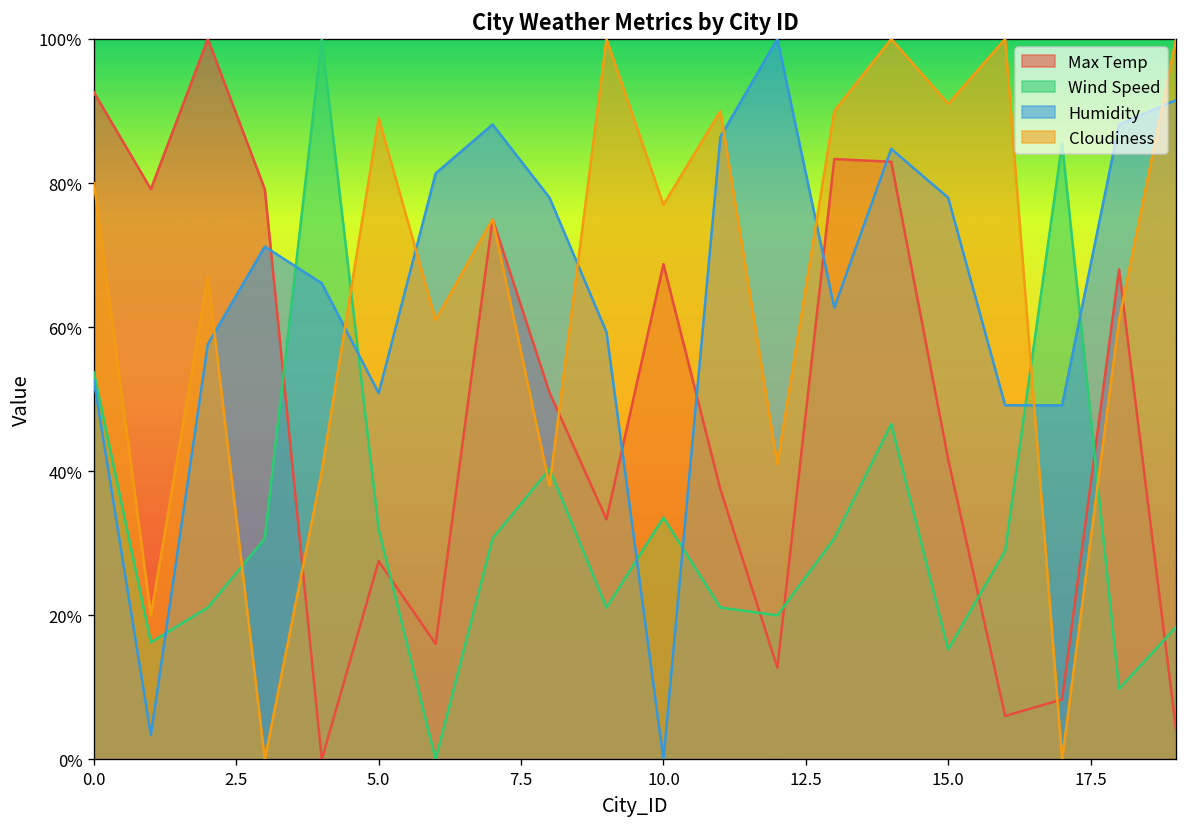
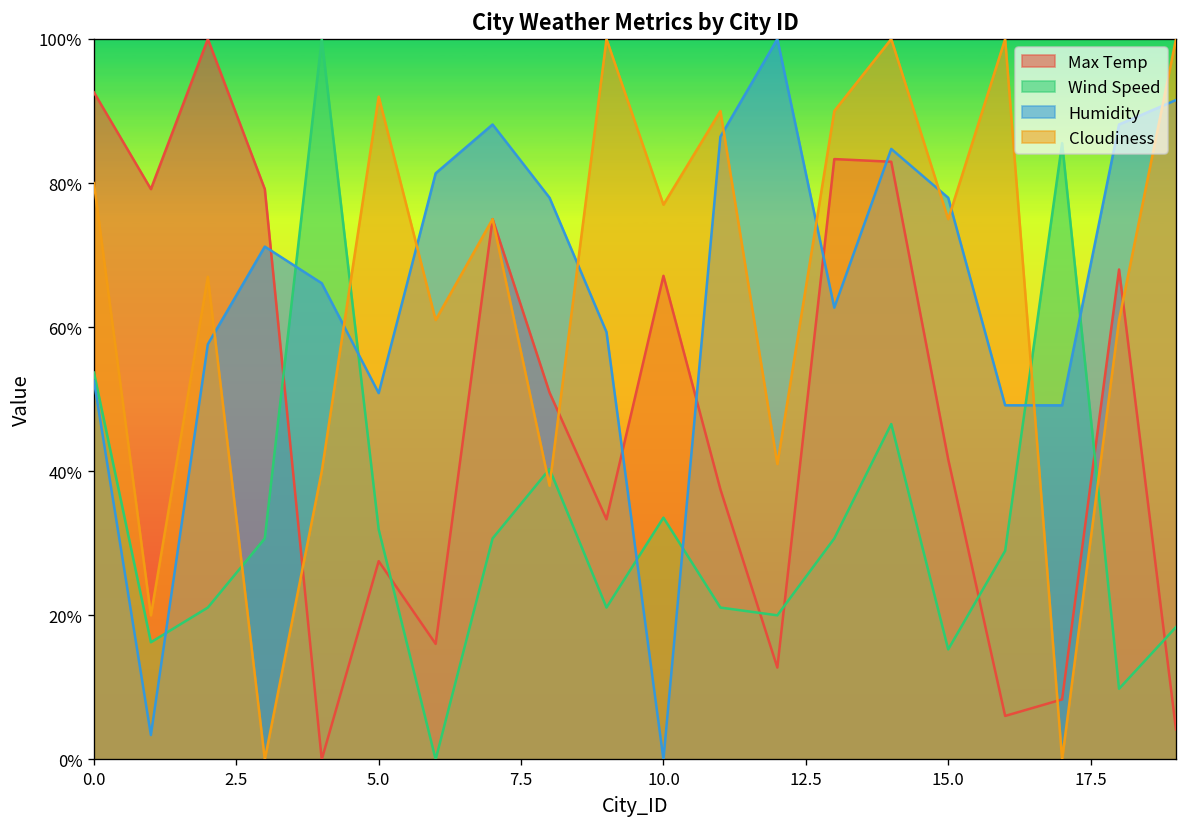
  {
    "Max Temp": {
      "0.0": "93%",
      "5.0": "28%",
-     "10.0": "69%",
+     "10.0": "67%",
      "15.0": "42%"
    },
    "Wind Speed": {
      "0.0": "54%",
      "5.0": "32%",
      "10.0": "34%",
      "15.0": "15%"
    },
    "Humidity": {
      "0.0": "53%",
      "5.0": "51%",
      "10.0": "0%",
      "15.0": "78%"
    },
    "Cloudiness": {
      "0.0": "80%",
-     "5.0": "89%",
+     "5.0": "92%",
      "10.0": "77%",
-     "15.0": "91%"
+     "15.0": "75%"
    }
  }
